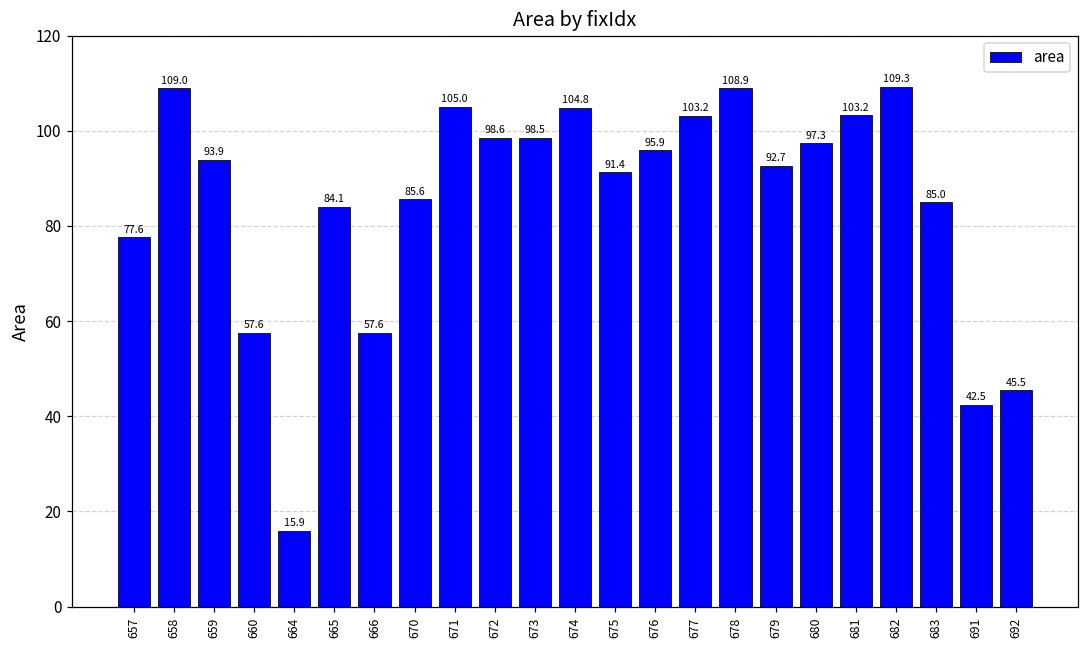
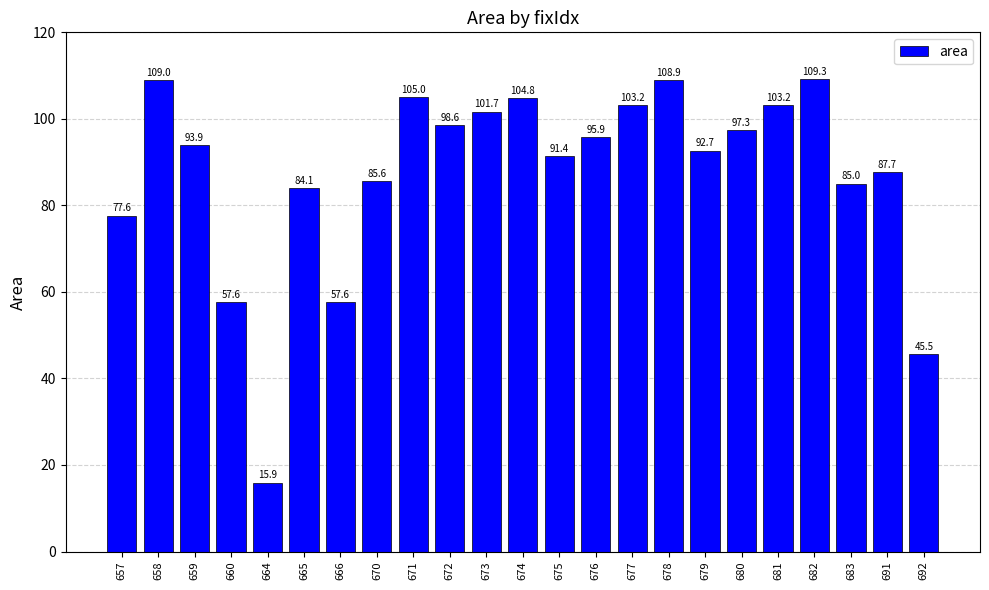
  {
    "657": 77.6,
    "658": 109.0,
    "659": 93.9,
    "660": 57.6,
    "664": 15.9,
    "665": 84.1,
    "666": 57.6,
    "670": 85.6,
    "671": 105.0,
    "672": 98.6,
-   "673": 98.5,
+   "673": 101.7,
    "674": 104.8,
    "675": 91.4,
    "676": 95.9,
    "677": 103.2,
    "678": 108.9,
    "679": 92.7,
    "680": 97.3,
    "681": 103.2,
    "682": 109.3,
    "683": 85.0,
-   "691": 42.5,
+   "691": 87.7,
    "692": 45.5
  }
